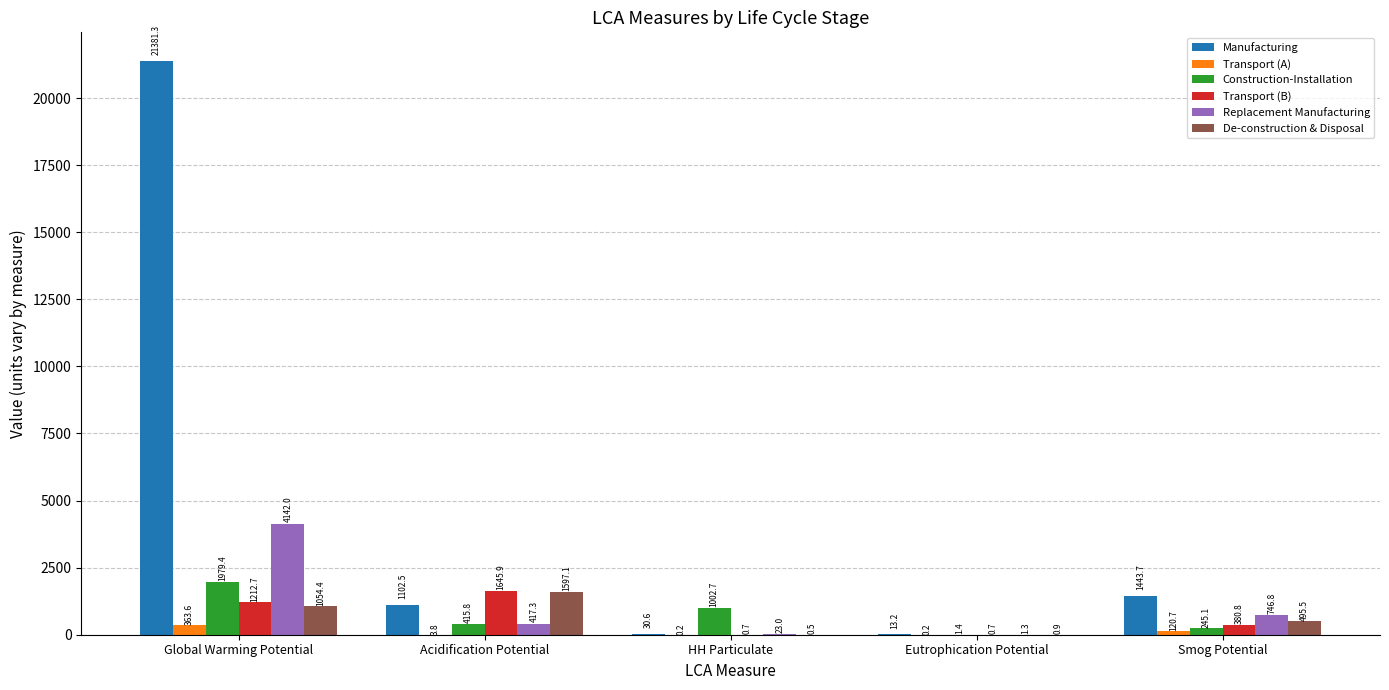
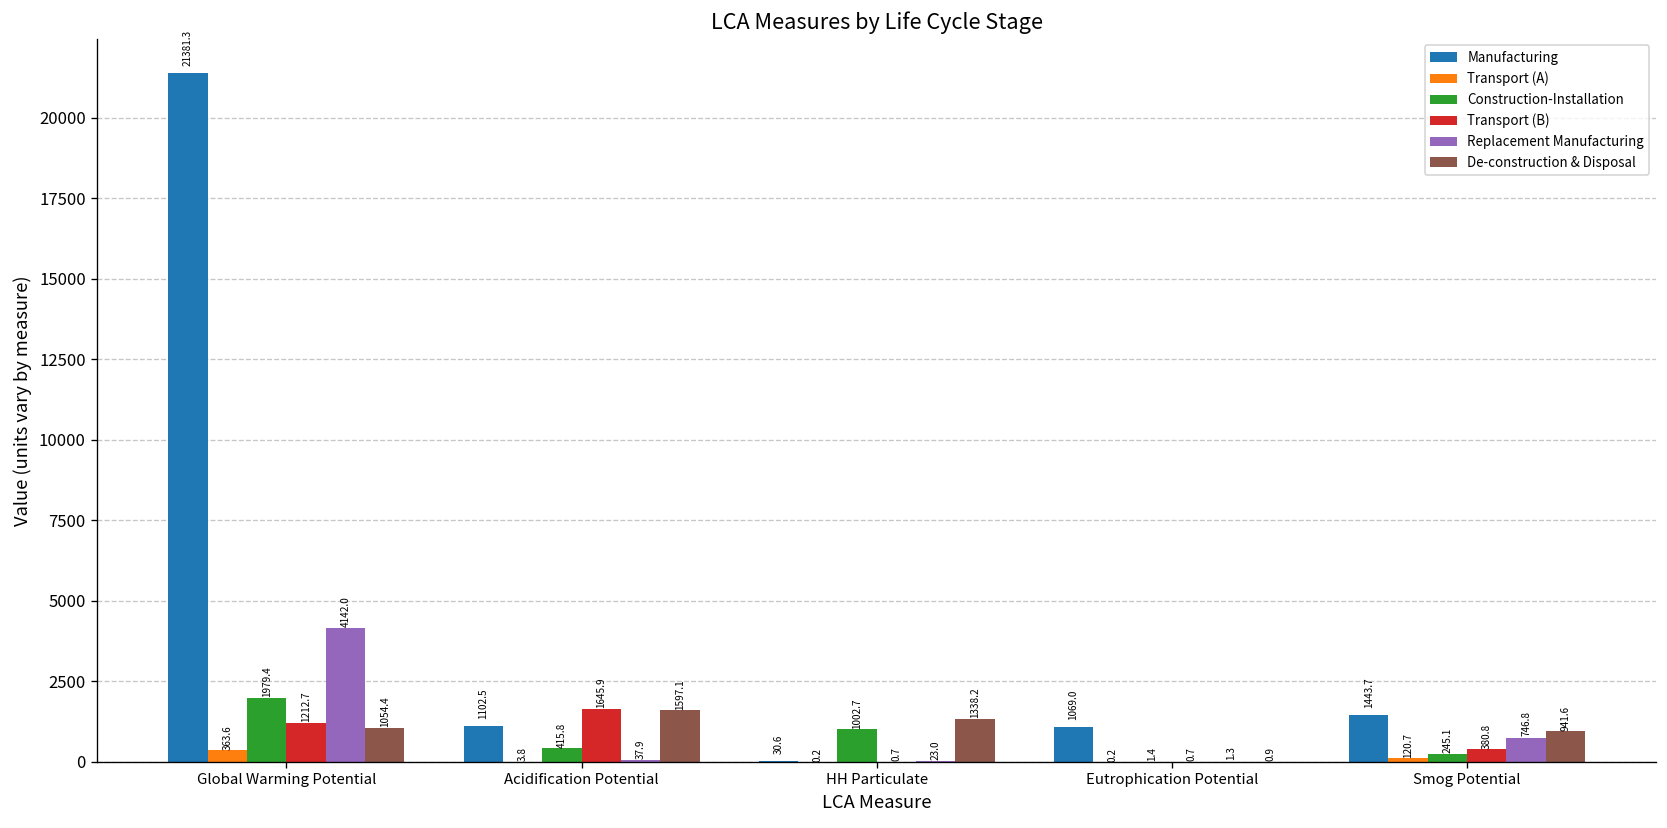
  {
    "Manufacturing": {
      "Global Warming Potential": 21381.3,
      "Acidification Potential": 1102.5,
      "HH Particulate": 30.6,
-     "Eutrophication Potential": 13.2,
+     "Eutrophication Potential": 1069.0,
      "Smog Potential": 1443.7
    },
    "Transport (A)": {
      "Global Warming Potential": 363.6,
      "Acidification Potential": 3.8,
      "HH Particulate": 0.2,
      "Eutrophication Potential": 0.2,
      "Smog Potential": 120.7
    },
    "Construction-Installation": {
      "Global Warming Potential": 1979.4,
      "Acidification Potential": 415.8,
      "HH Particulate": 1002.7,
      "Eutrophication Potential": 1.4,
      "Smog Potential": 245.1
    },
    "Transport (B)": {
      "Global Warming Potential": 1212.7,
      "Acidification Potential": 1645.9,
      "HH Particulate": 0.7,
      "Eutrophication Potential": 0.7,
      "Smog Potential": 380.8
    },
    "Replacement Manufacturing": {
      "Global Warming Potential": 4142.0,
-     "Acidification Potential": 417.3,
+     "Acidification Potential": 37.9,
      "HH Particulate": 23.0,
      "Eutrophication Potential": 1.3,
      "Smog Potential": 746.8
    },
    "De-construction & Disposal": {
      "Global Warming Potential": 1054.4,
      "Acidification Potential": 1597.1,
-     "HH Particulate": 0.5,
+     "HH Particulate": 1338.2,
      "Eutrophication Potential": 0.9,
-     "Smog Potential": 495.5
+     "Smog Potential": 941.6
    }
  }
